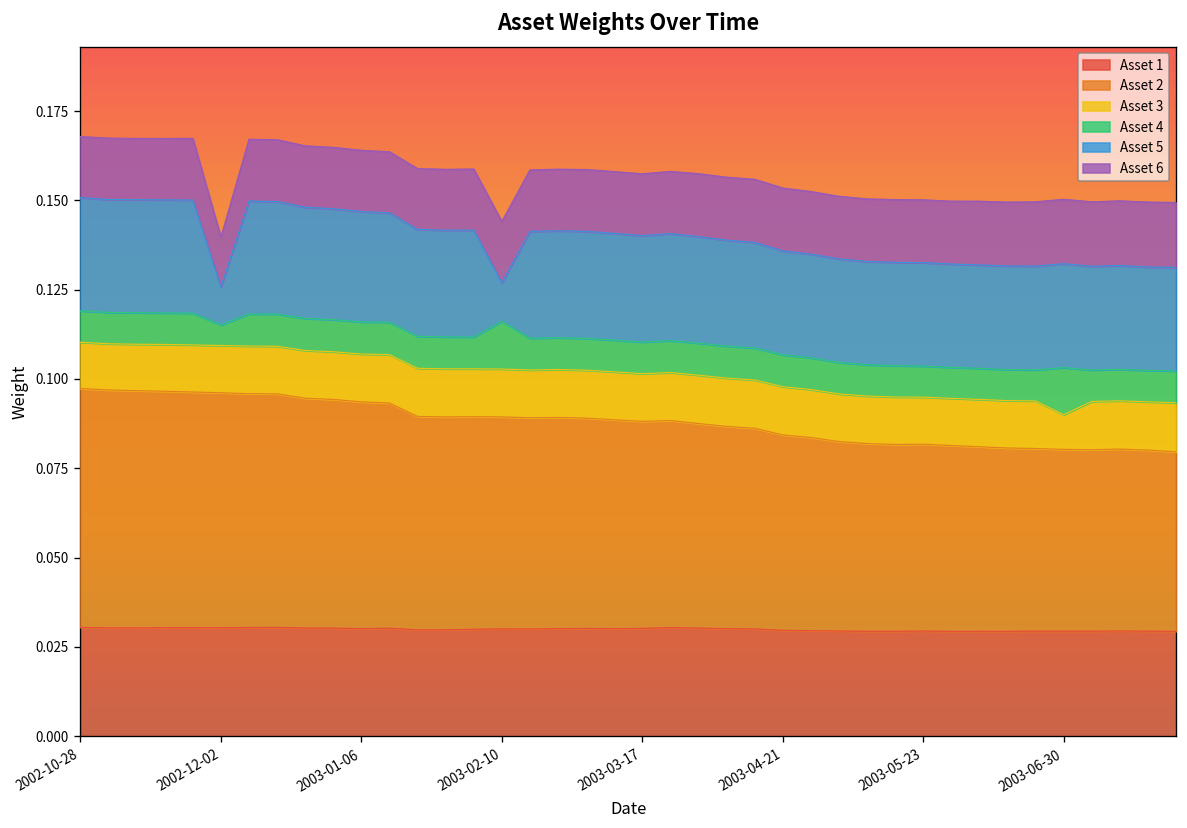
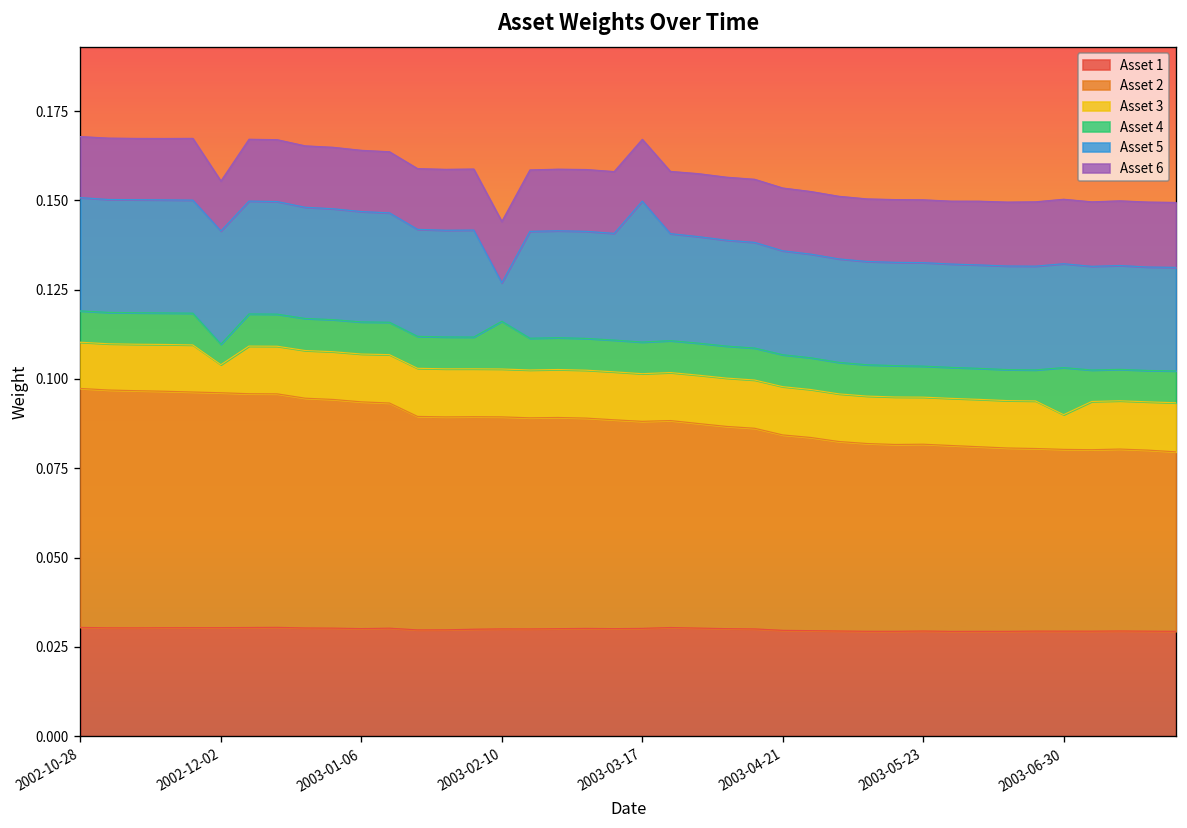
  {
    "Asset 3": {
      "2002-10-28": 0.013,
-     "2002-12-02": 0.013,
+     "2002-12-02": 0.008,
      "2003-01-06": 0.013,
      "2003-02-10": 0.013,
      "2003-03-17": 0.013,
      "2003-04-21": 0.014,
      "2003-05-23": 0.013,
      "2003-06-30": 0.010
    },
    "Asset 4": {
      "2002-10-28": 0.009,
      "2002-12-02": 0.006,
      "2003-01-06": 0.009,
      "2003-02-10": 0.013,
      "2003-03-17": 0.009,
      "2003-04-21": 0.009,
      "2003-05-23": 0.009,
      "2003-06-30": 0.013
    },
    "Asset 5": {
      "2002-10-28": 0.032,
-     "2002-12-02": 0.011,
+     "2002-12-02": 0.032,
      "2003-01-06": 0.031,
      "2003-02-10": 0.011,
-     "2003-03-17": 0.030,
+     "2003-03-17": 0.039,
      "2003-04-21": 0.029,
      "2003-05-23": 0.029,
      "2003-06-30": 0.029
    },
    "Asset 6": {
      "2002-10-28": 0.017,
      "2002-12-02": 0.014,
      "2003-01-06": 0.017,
      "2003-02-10": 0.017,
      "2003-03-17": 0.017,
      "2003-04-21": 0.018,
      "2003-05-23": 0.018,
      "2003-06-30": 0.018
    }
  }
